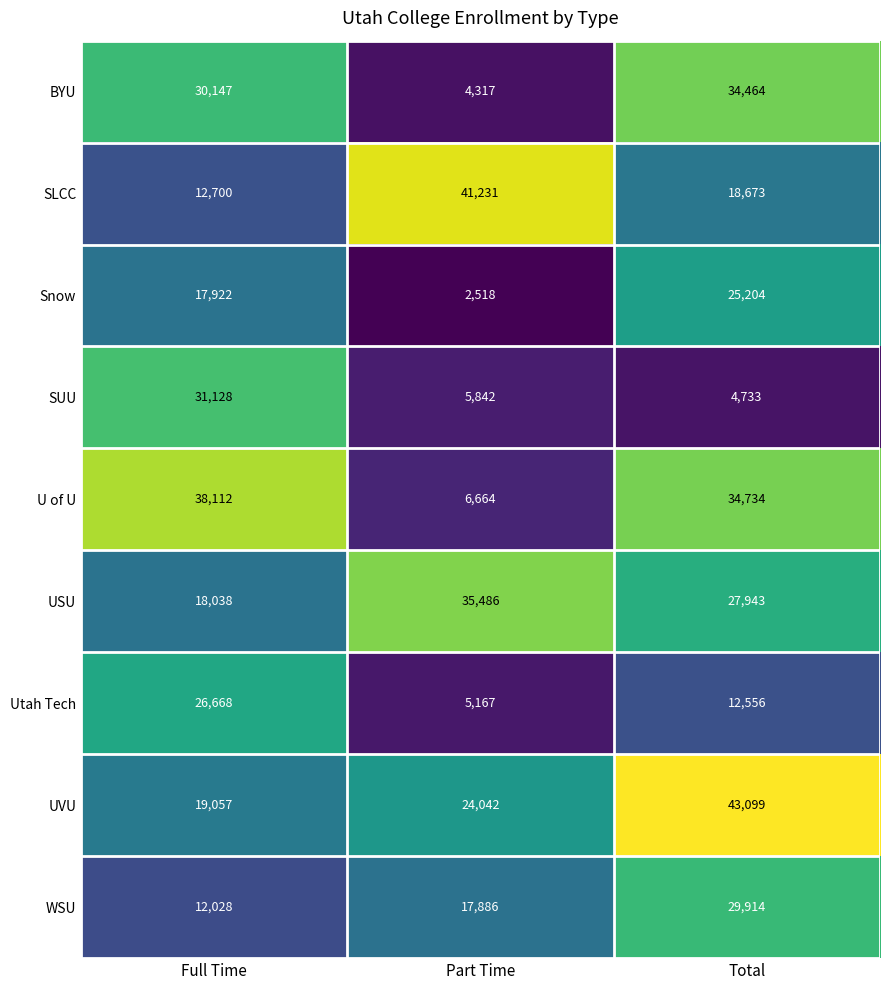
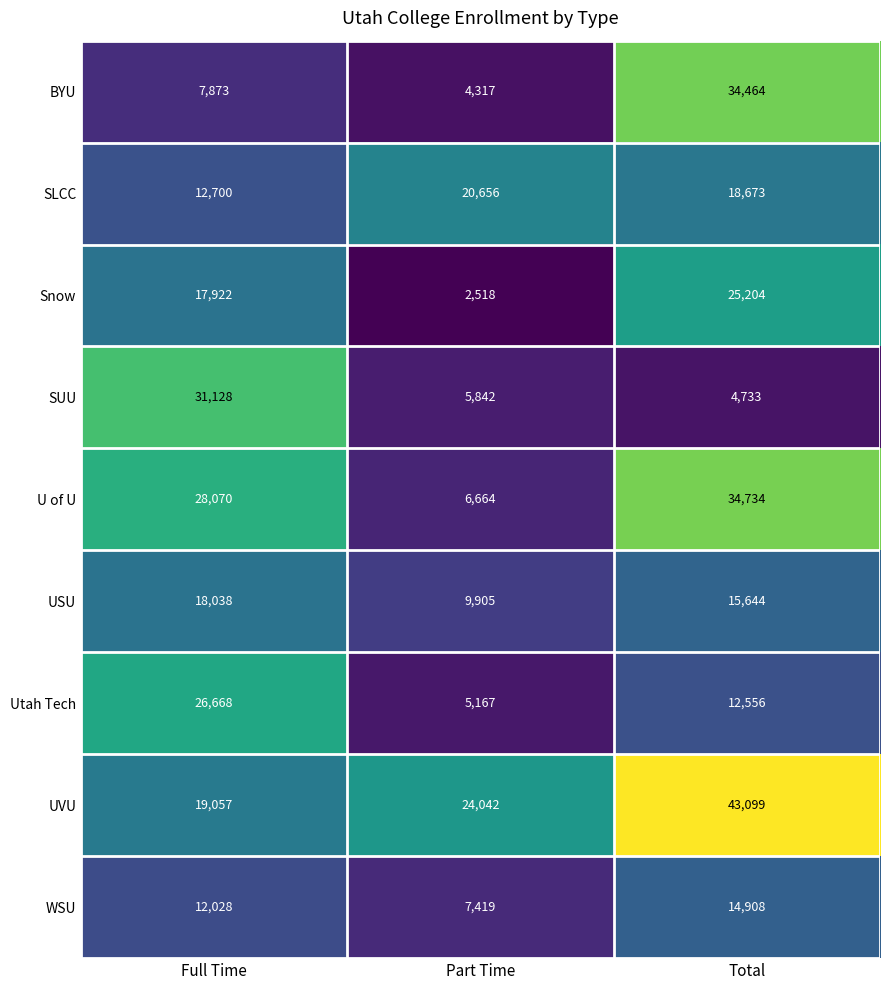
  {
    "BYU": {
-     "Full Time": "30,147",
+     "Full Time": "7,873",
      "Part Time": "4,317",
      "Total": "34,464"
    },
    "SLCC": {
      "Full Time": "12,700",
-     "Part Time": "41,231",
+     "Part Time": "20,656",
      "Total": "18,673"
    },
    "Snow": {
      "Full Time": "17,922",
      "Part Time": "2,518",
      "Total": "25,204"
    },
    "SUU": {
      "Full Time": "31,128",
      "Part Time": "5,842",
      "Total": "4,733"
    },
    "U of U": {
-     "Full Time": "38,112",
+     "Full Time": "28,070",
      "Part Time": "6,664",
      "Total": "34,734"
    },
    "USU": {
      "Full Time": "18,038",
-     "Part Time": "35,486",
-     "Total": "27,943"
+     "Part Time": "9,905",
+     "Total": "15,644"
    },
    "Utah Tech": {
      "Full Time": "26,668",
      "Part Time": "5,167",
      "Total": "12,556"
    },
    "UVU": {
      "Full Time": "19,057",
      "Part Time": "24,042",
      "Total": "43,099"
    },
    "WSU": {
      "Full Time": "12,028",
-     "Part Time": "17,886",
-     "Total": "29,914"
+     "Part Time": "7,419",
+     "Total": "14,908"
    }
  }
